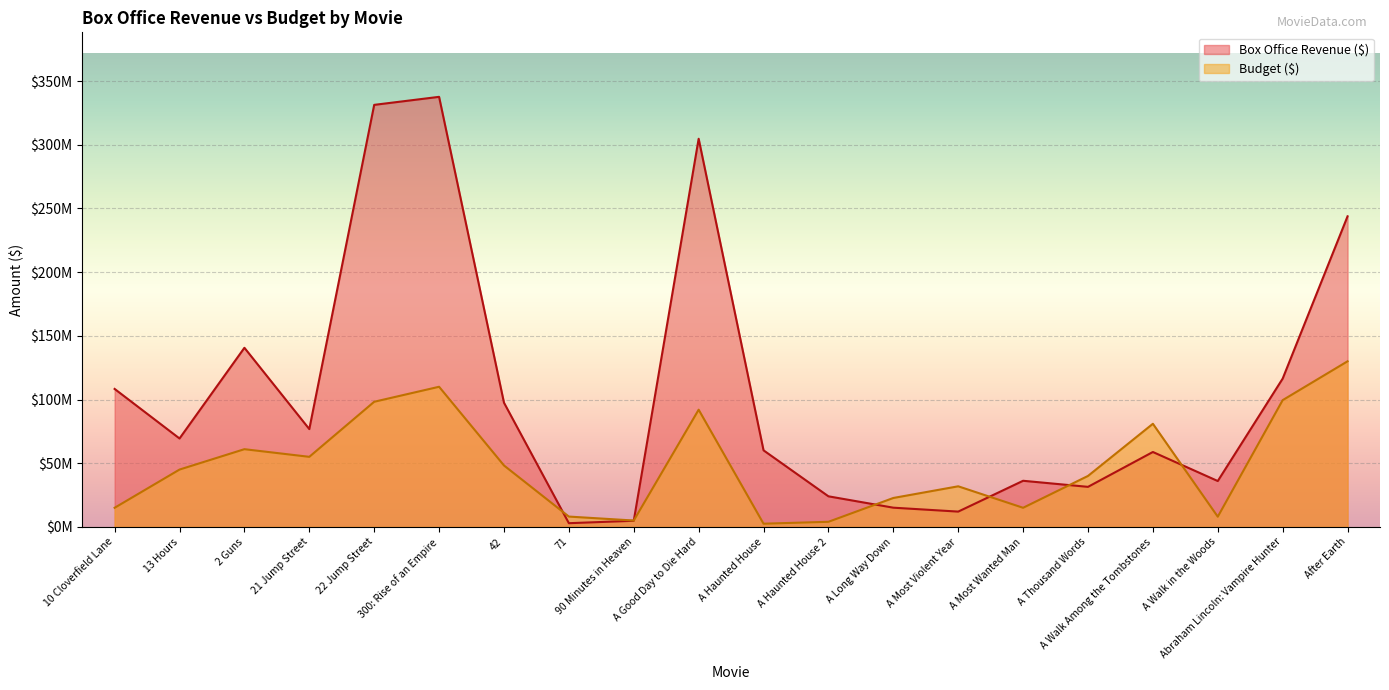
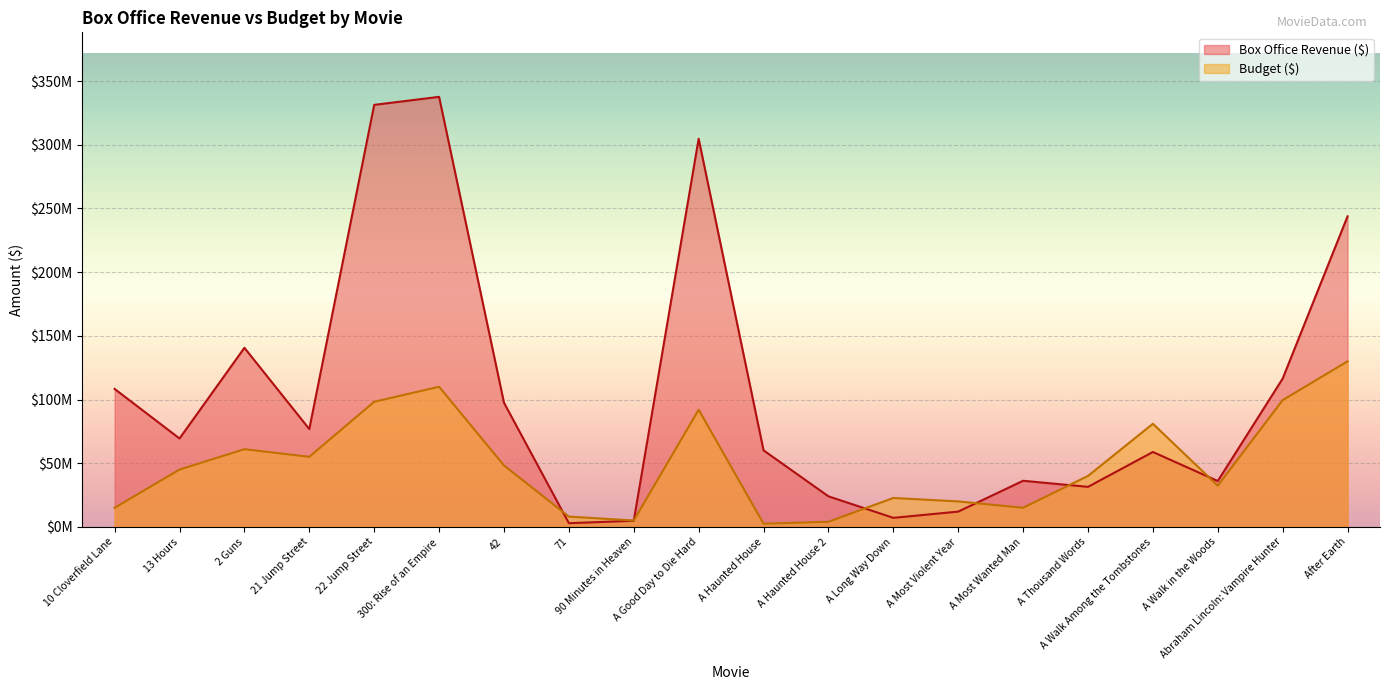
  {
    "Box Office Revenue ($)": {
      "10 Cloverfield Lane": "$108000000",
      "13 Hours": "$69000000",
      "2 Guns": "$141000000",
      "21 Jump Street": "$77000000",
      "22 Jump Street": "$331000000",
      "300: Rise of an Empire": "$338000000",
      "42": "$98000000",
      "71": "$3000000",
      "A Good Day to Die Hard": "$305000000",
      "A Haunted House": "$60000000",
      "A Haunted House 2": "$24000000",
-     "A Long Way Down": "$15000000",
+     "A Long Way Down": "$7000000",
      "A Most Violent Year": "$12000000",
      "A Most Wanted Man": "$36000000",
      "A Thousand Words": "$31000000",
      "A Walk Among the Tombstones": "$59000000",
      "A Walk in the Woods": "$36000000",
      "Abraham Lincoln: Vampire Hunter": "$116000000",
      "After Earth": "$244000000"
    },
    "Budget ($)": {
      "10 Cloverfield Lane": "$15000000",
      "13 Hours": "$45000000",
      "2 Guns": "$61000000",
      "21 Jump Street": "$55000000",
      "22 Jump Street": "$98000000",
      "300: Rise of an Empire": "$110000000",
      "42": "$48000000",
      "71": "$8000000",
      "A Good Day to Die Hard": "$92000000",
      "A Haunted House": "$3000000",
      "A Haunted House 2": "$4000000",
      "A Long Way Down": "$23000000",
-     "A Most Violent Year": "$32000000",
+     "A Most Violent Year": "$20000000",
      "A Most Wanted Man": "$15000000",
      "A Thousand Words": "$40000000",
      "A Walk Among the Tombstones": "$81000000",
-     "A Walk in the Woods": "$8000000",
+     "A Walk in the Woods": "$32000000",
      "Abraham Lincoln: Vampire Hunter": "$100000000",
      "After Earth": "$130000000"
    }
  }
